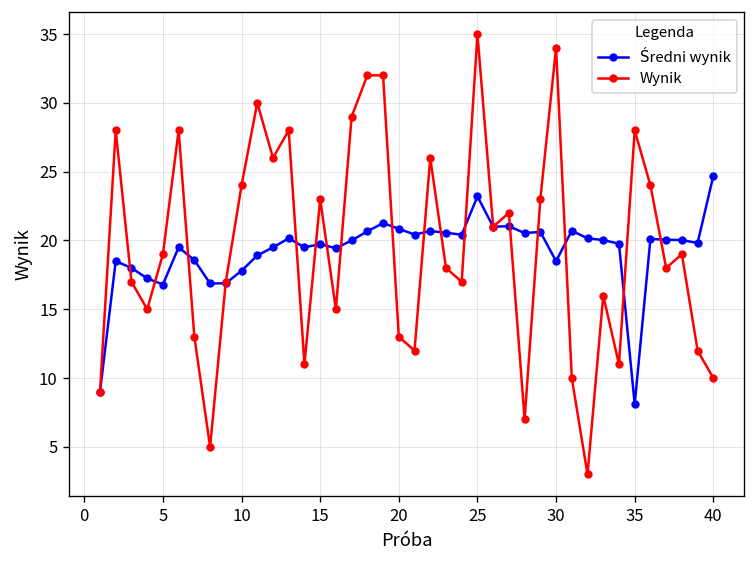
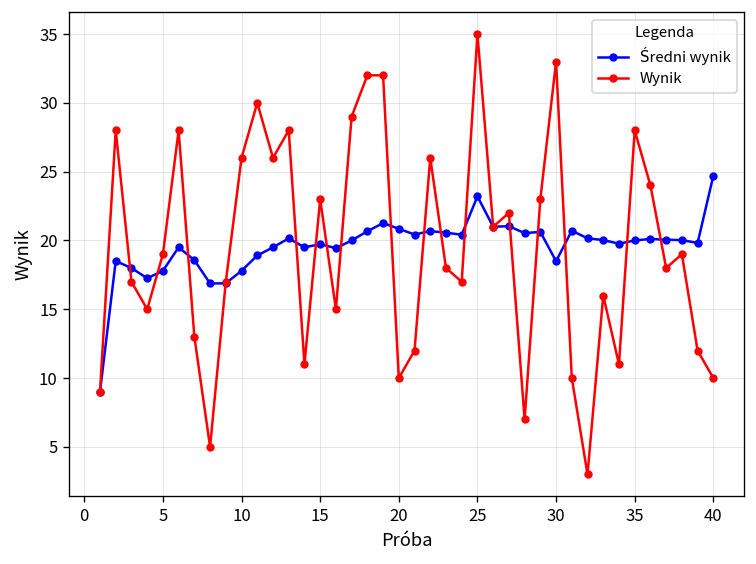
  {
    "Średni wynik": {
-     "5": 16.8,
+     "5": 17.8,
      "10": 17.8,
      "15": 19.7,
      "20": 20.9,
      "25": 23.2,
      "30": 18.5,
-     "35": 8.1,
+     "35": 20.0,
      "40": 24.7
    },
    "Wynik": {
      "5": 19,
-     "10": 24,
+     "10": 26,
      "15": 23,
-     "20": 13,
+     "20": 10,
      "25": 35,
-     "30": 34,
+     "30": 33,
      "35": 28,
      "40": 10
    }
  }
